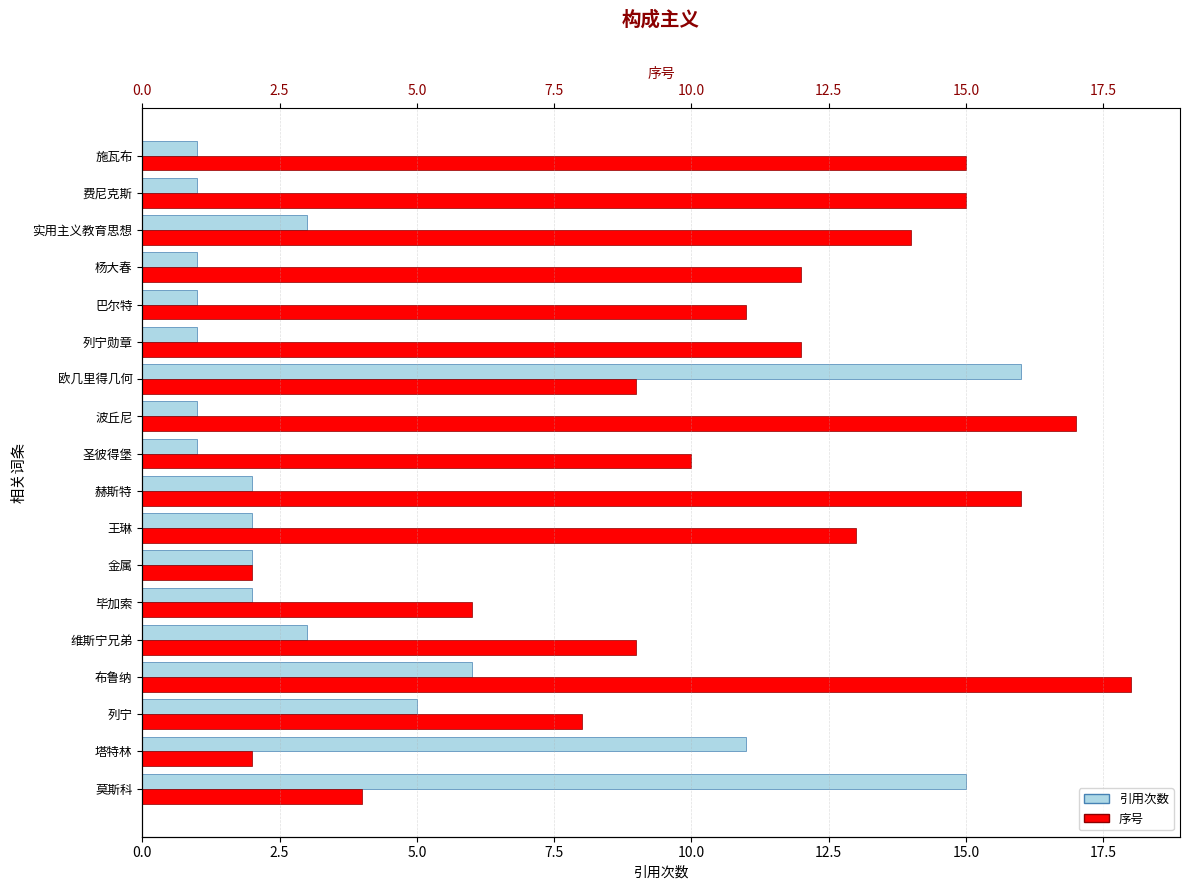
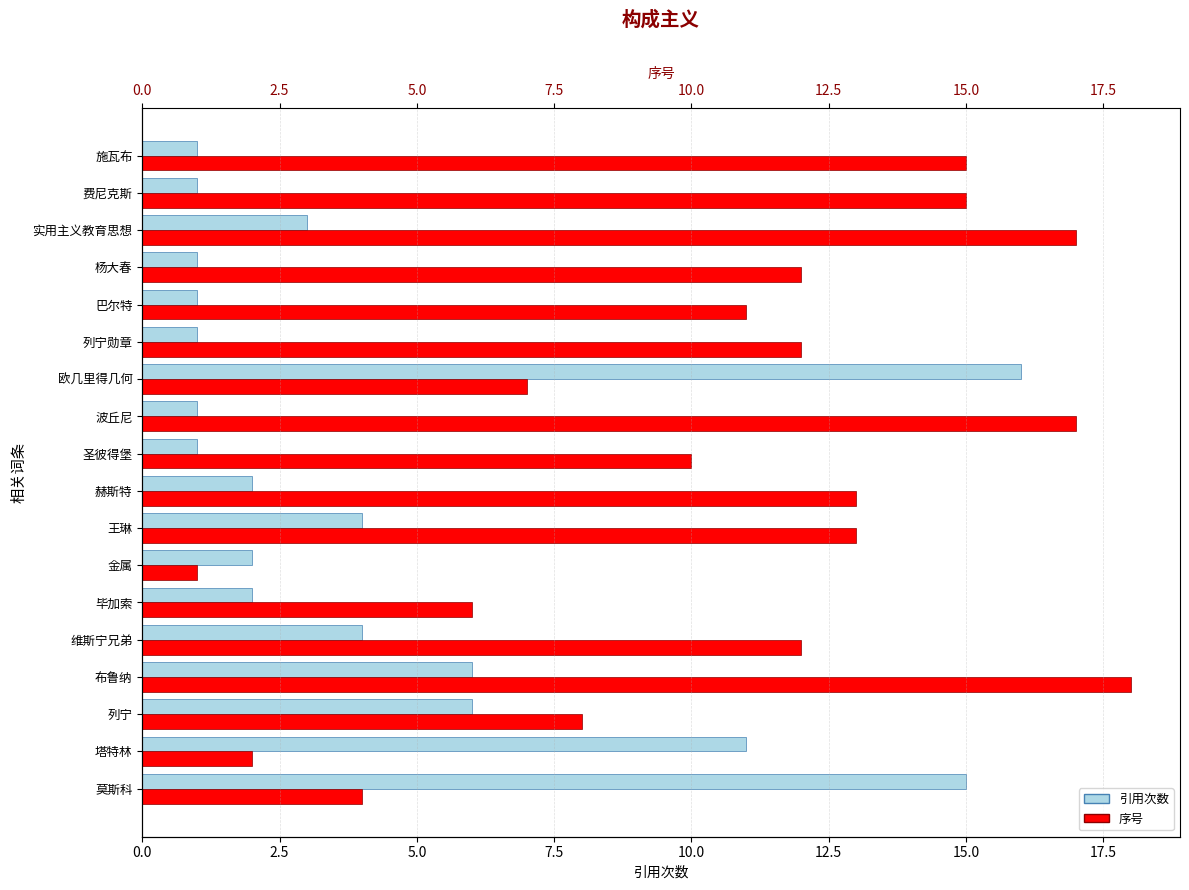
  {
    "引用次数": {
      "施瓦布": 1,
      "费尼克斯": 1,
      "实用主义教育思想": 3,
      "杨大春": 1,
      "巴尔特": 1,
      "列宁勋章": 1,
      "欧几里得几何": 16,
      "波丘尼": 1,
      "圣彼得堡": 1,
      "赫斯特": 2,
-     "王琳": 2,
+     "王琳": 4,
      "金属": 2,
      "毕加索": 2,
-     "维斯宁兄弟": 3,
+     "维斯宁兄弟": 4,
      "布鲁纳": 6,
-     "列宁": 5,
+     "列宁": 6,
      "塔特林": 11,
      "莫斯科": 15
    },
    "序号": {
      "施瓦布": 15,
      "费尼克斯": 15,
-     "实用主义教育思想": 14,
+     "实用主义教育思想": 17,
      "杨大春": 12,
      "巴尔特": 11,
      "列宁勋章": 12,
-     "欧几里得几何": 9,
+     "欧几里得几何": 7,
      "波丘尼": 17,
      "圣彼得堡": 10,
-     "赫斯特": 16,
+     "赫斯特": 13,
      "王琳": 13,
-     "金属": 2,
+     "金属": 1,
      "毕加索": 6,
-     "维斯宁兄弟": 9,
+     "维斯宁兄弟": 12,
      "布鲁纳": 18,
      "列宁": 8,
      "塔特林": 2,
      "莫斯科": 4
    }
  }
